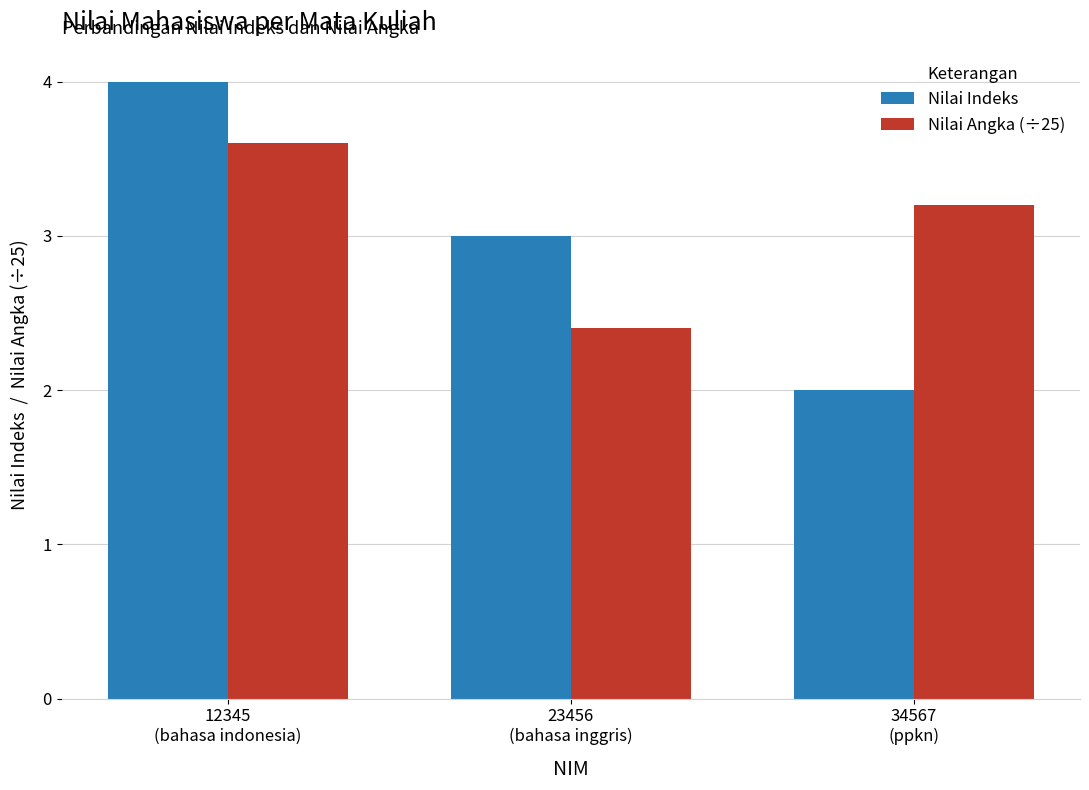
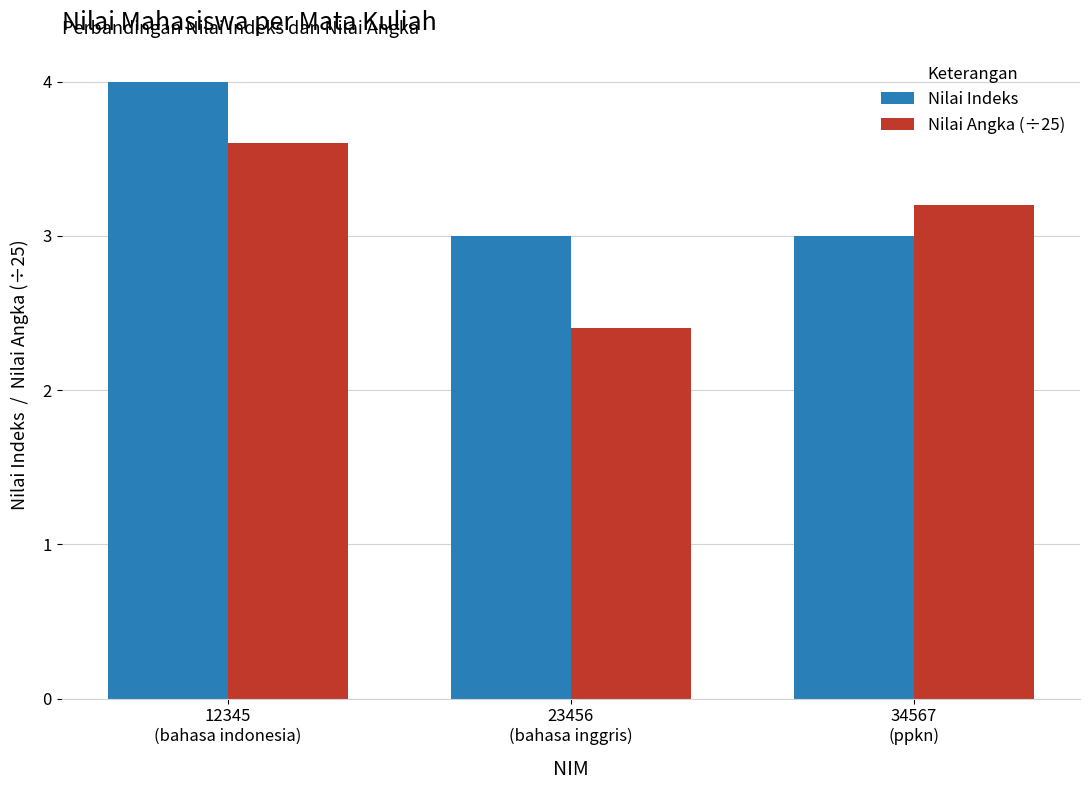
  {
    "Nilai Indeks": {
      "12345 (bahasa indonesia)": 4,
      "23456 (bahasa inggris)": 3,
-     "34567 (ppkn)": 2
+     "34567 (ppkn)": 3
    },
    "Nilai Angka (÷25)": {
      "12345 (bahasa indonesia)": 3.60,
      "23456 (bahasa inggris)": 2.40,
      "34567 (ppkn)": 3.20
    }
  }
